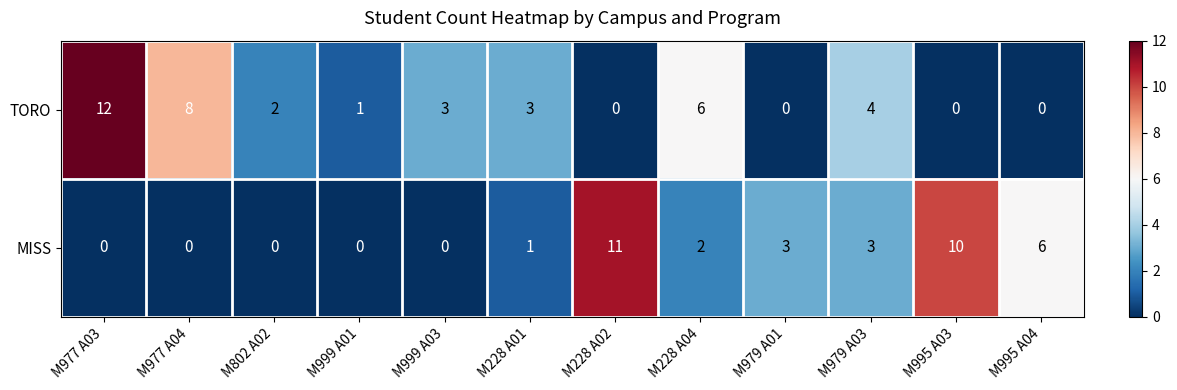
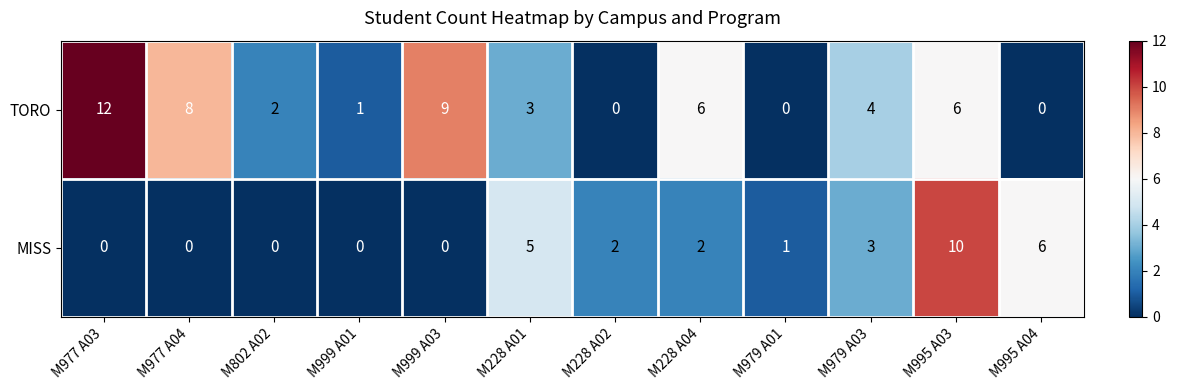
  {
    "TORO": {
      "M977 A03": 12,
      "M977 A04": 8,
      "M802 A02": 2,
      "M999 A01": 1,
-     "M999 A03": 3,
+     "M999 A03": 9,
      "M228 A01": 3,
      "M228 A02": 0,
      "M228 A04": 6,
      "M979 A01": 0,
      "M979 A03": 4,
-     "M995 A03": 0,
+     "M995 A03": 6,
      "M995 A04": 0
    },
    "MISS": {
      "M977 A03": 0,
      "M977 A04": 0,
      "M802 A02": 0,
      "M999 A01": 0,
      "M999 A03": 0,
-     "M228 A01": 1,
-     "M228 A02": 11,
+     "M228 A01": 5,
+     "M228 A02": 2,
      "M228 A04": 2,
-     "M979 A01": 3,
+     "M979 A01": 1,
      "M979 A03": 3,
      "M995 A03": 10,
      "M995 A04": 6
    }
  }
